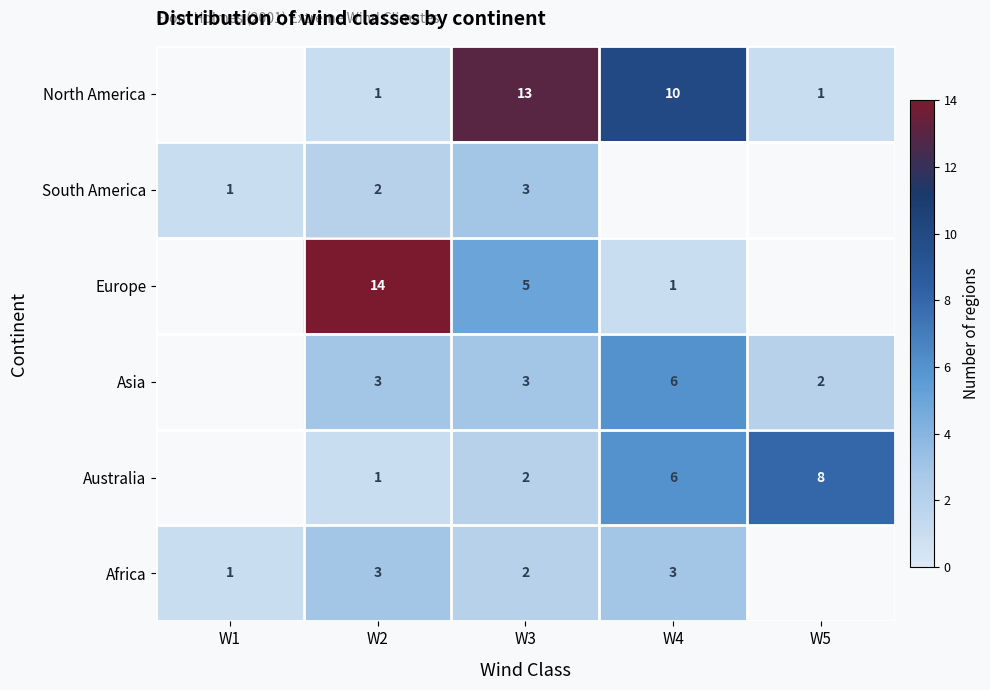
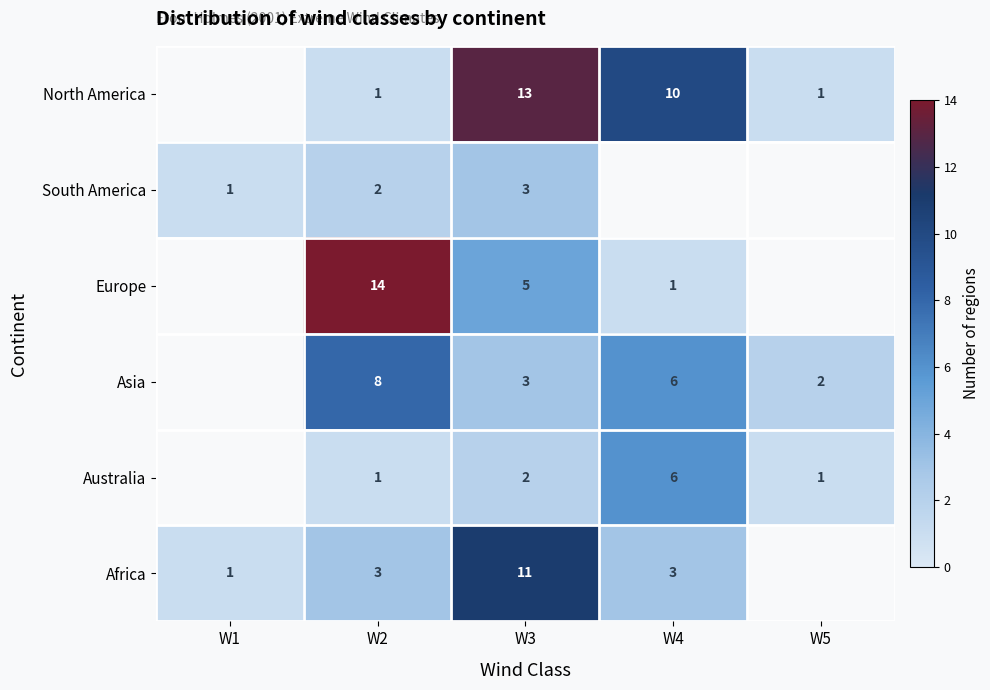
  {
    "North America": {
      "W2": 1,
      "W3": 13,
      "W4": 10,
      "W5": 1
    },
    "South America": {
      "W1": 1,
      "W2": 2,
      "W3": 3
    },
    "Europe": {
      "W2": 14,
      "W3": 5,
      "W4": 1
    },
    "Asia": {
-     "W2": 3,
+     "W2": 8,
      "W3": 3,
      "W4": 6,
      "W5": 2
    },
    "Australia": {
      "W2": 1,
      "W3": 2,
      "W4": 6,
-     "W5": 8
+     "W5": 1
    },
    "Africa": {
      "W1": 1,
      "W2": 3,
-     "W3": 2,
+     "W3": 11,
      "W4": 3
    }
  }
